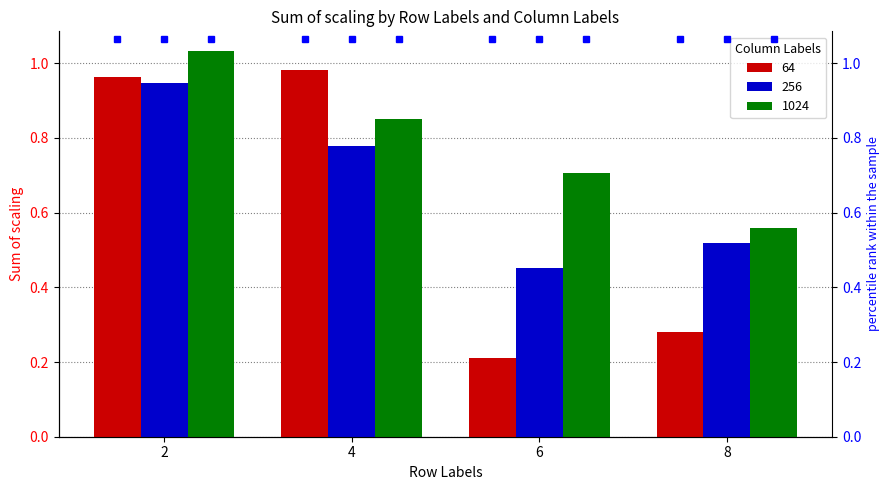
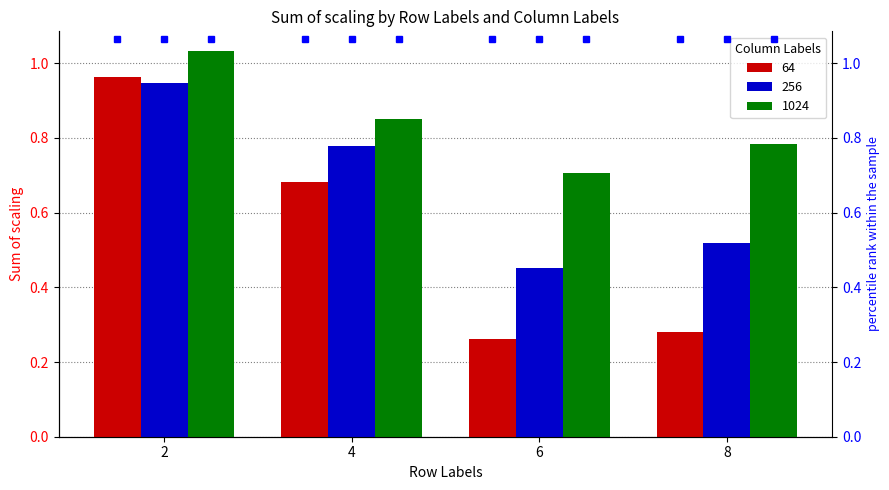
  {
    "64": {
      "2": 0.96,
-     "4": 0.98,
-     "6": 0.21,
+     "4": 0.68,
+     "6": 0.26,
      "8": 0.28
    },
    "1024": {
      "2": 1.03,
      "4": 0.85,
      "6": 0.70,
-     "8": 0.56
+     "8": 0.78
    }
  }
